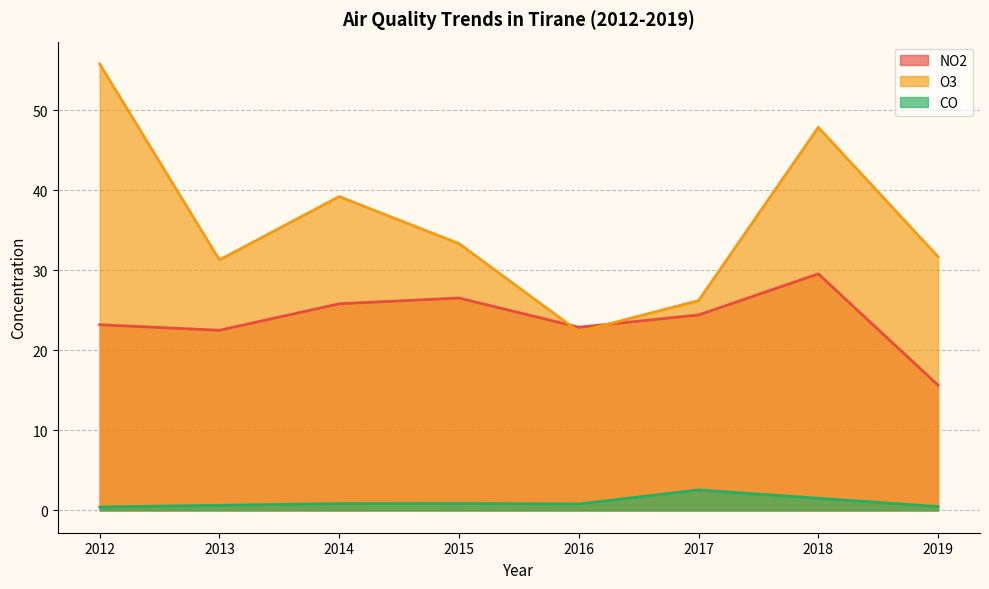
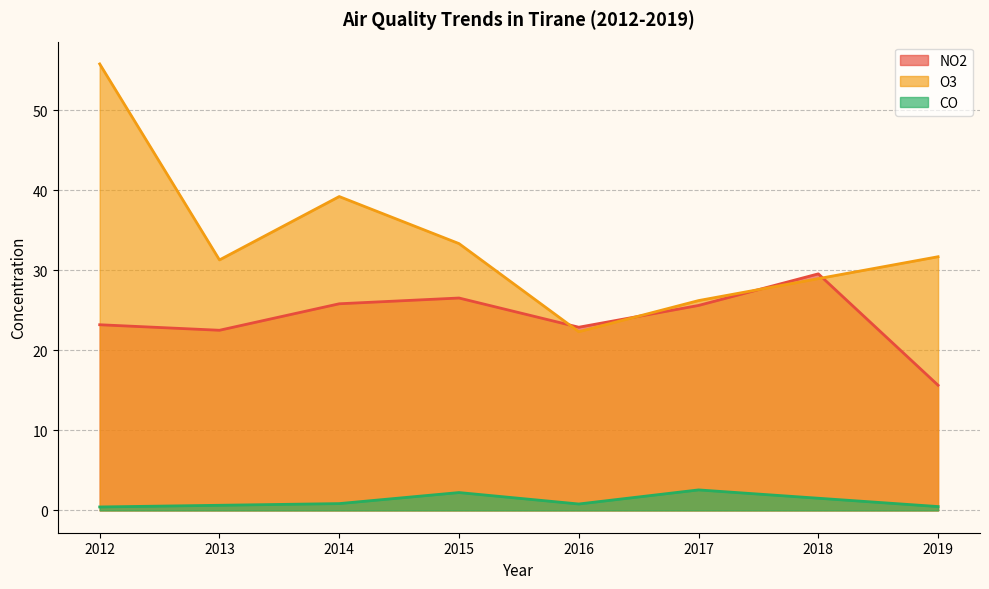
  {
    "NO2": {
      "2012": 23,
      "2013": 23,
      "2014": 26,
      "2015": 27,
      "2016": 23,
-     "2017": 24,
+     "2017": 26,
      "2018": 30,
      "2019": 16
    },
    "O3": {
      "2012": 56,
      "2013": 31,
      "2014": 39,
      "2015": 33,
      "2016": 22,
      "2017": 26,
-     "2018": 48,
+     "2018": 29,
      "2019": 32
    },
    "CO": {
      "2012": 0,
      "2013": 1,
      "2014": 1,
-     "2015": 1,
+     "2015": 2,
      "2016": 1,
      "2017": 3,
      "2018": 2,
      "2019": 0
    }
  }
